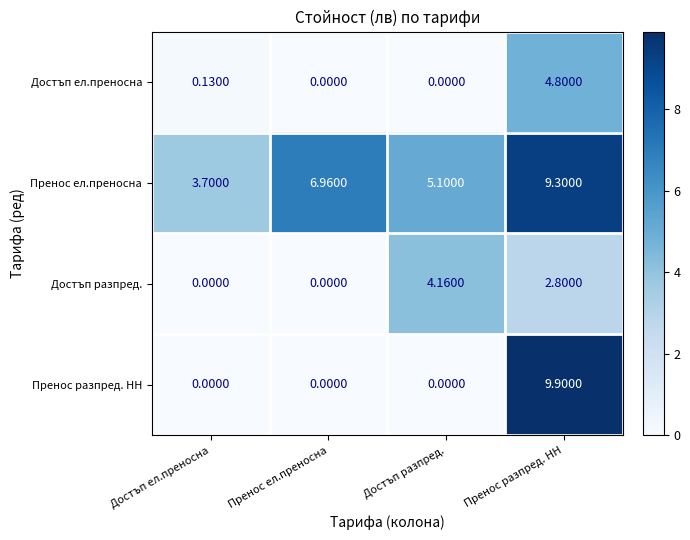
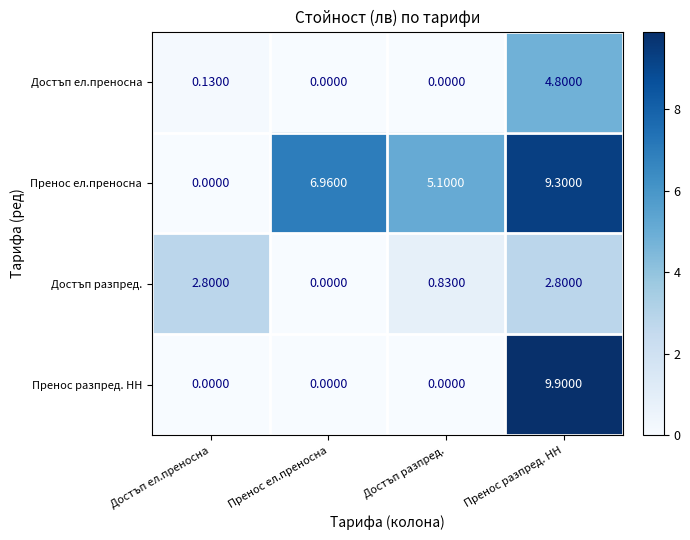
  {
    "Достъп ел.преносна": {
      "Достъп ел.преносна": 0.1300,
      "Пренос ел.преносна": 0.0000,
      "Достъп разпред.": 0.0000,
      "Пренос разпред. НН": 4.8000
    },
    "Пренос ел.преносна": {
-     "Достъп ел.преносна": 3.7000,
+     "Достъп ел.преносна": 0.0000,
      "Пренос ел.преносна": 6.9600,
      "Достъп разпред.": 5.1000,
      "Пренос разпред. НН": 9.3000
    },
    "Достъп разпред.": {
-     "Достъп ел.преносна": 0.0000,
+     "Достъп ел.преносна": 2.8000,
      "Пренос ел.преносна": 0.0000,
-     "Достъп разпред.": 4.1600,
+     "Достъп разпред.": 0.8300,
      "Пренос разпред. НН": 2.8000
    },
    "Пренос разпред. НН": {
      "Достъп ел.преносна": 0.0000,
      "Пренос ел.преносна": 0.0000,
      "Достъп разпред.": 0.0000,
      "Пренос разпред. НН": 9.9000
    }
  }
